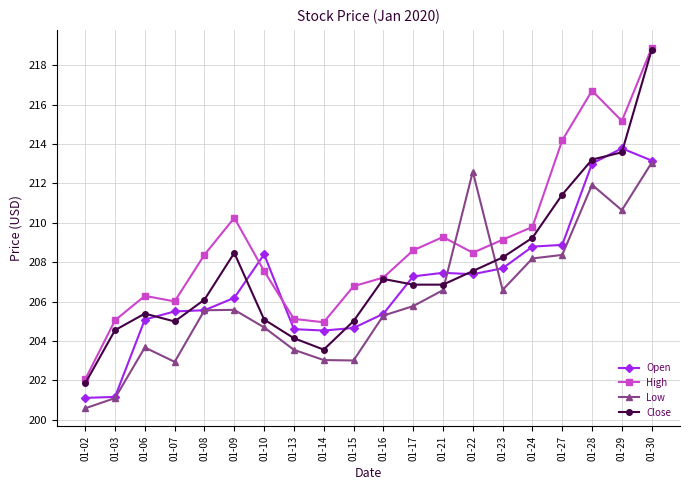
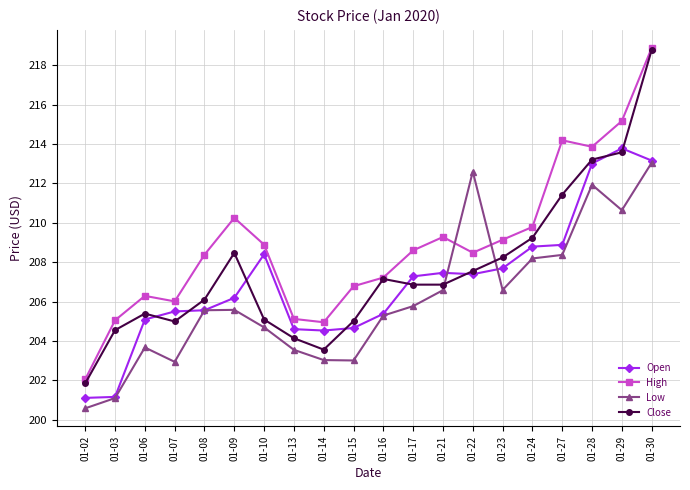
  {
    "Open": {
      "01-02": 201.1,
      "01-06": 205.1,
      "01-07": 205.5,
      "01-09": 206.2,
      "01-10": 208.4,
      "01-13": 204.6,
      "01-14": 204.5,
      "01-15": 204.7,
      "01-17": 207.3,
      "01-21": 207.5,
      "01-22": 207.4,
      "01-23": 207.7,
      "01-24": 208.8,
      "01-27": 208.9,
      "01-28": 213.0,
      "01-29": 213.8
    },
    "High": {
      "01-02": 202.1,
      "01-03": 205.1,
      "01-06": 206.3,
      "01-07": 206.0,
      "01-08": 208.4,
      "01-09": 210.3,
-     "01-10": 207.6,
+     "01-10": 208.9,
      "01-13": 205.1,
      "01-14": 205.0,
      "01-15": 206.8,
      "01-17": 208.6,
      "01-21": 209.3,
      "01-22": 208.5,
      "01-23": 209.1,
      "01-24": 209.8,
      "01-27": 214.2,
-     "01-28": 216.7,
+     "01-28": 213.9,
      "01-29": 215.2
    },
    "Low": {
      "01-02": 200.6,
      "01-06": 203.7,
      "01-07": 202.9,
      "01-09": 205.6,
      "01-10": 204.7,
      "01-13": 203.6,
      "01-14": 203.0,
      "01-15": 203.0,
      "01-17": 205.8,
      "01-21": 206.6,
      "01-22": 212.6,
      "01-23": 206.6,
      "01-24": 208.2,
      "01-27": 208.4,
      "01-28": 211.9,
      "01-29": 210.6
    },
    "Close": {
      "01-02": 201.9,
      "01-03": 204.6,
      "01-06": 205.4,
      "01-07": 205.0,
      "01-08": 206.1,
      "01-09": 208.5,
      "01-10": 205.1,
      "01-13": 204.1,
      "01-14": 203.6,
      "01-15": 205.0,
      "01-17": 206.9,
      "01-21": 206.9,
      "01-22": 207.6,
      "01-23": 208.2,
      "01-24": 209.2,
      "01-27": 211.4,
      "01-28": 213.2,
      "01-29": 213.6
    }
  }
